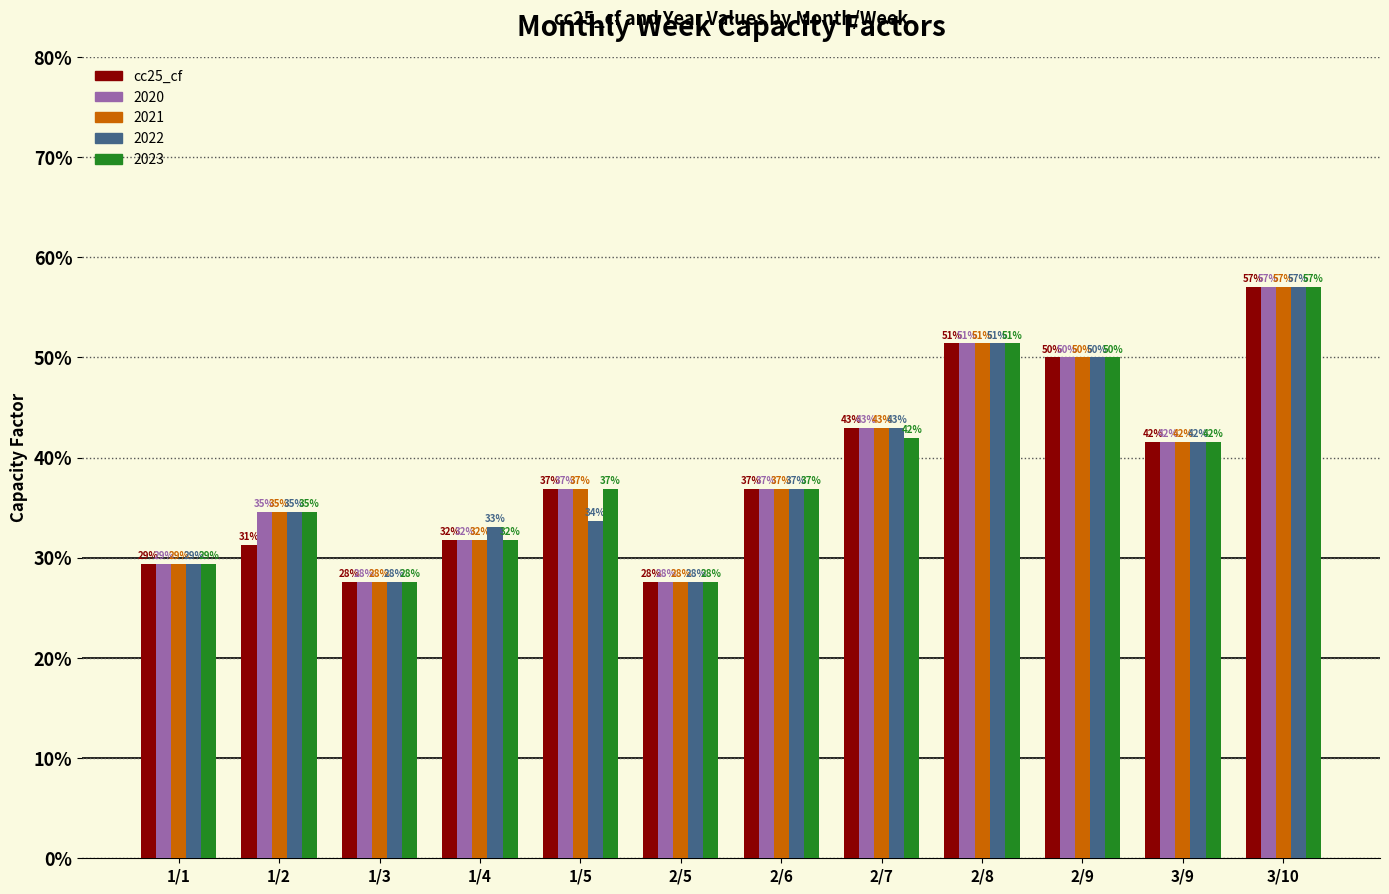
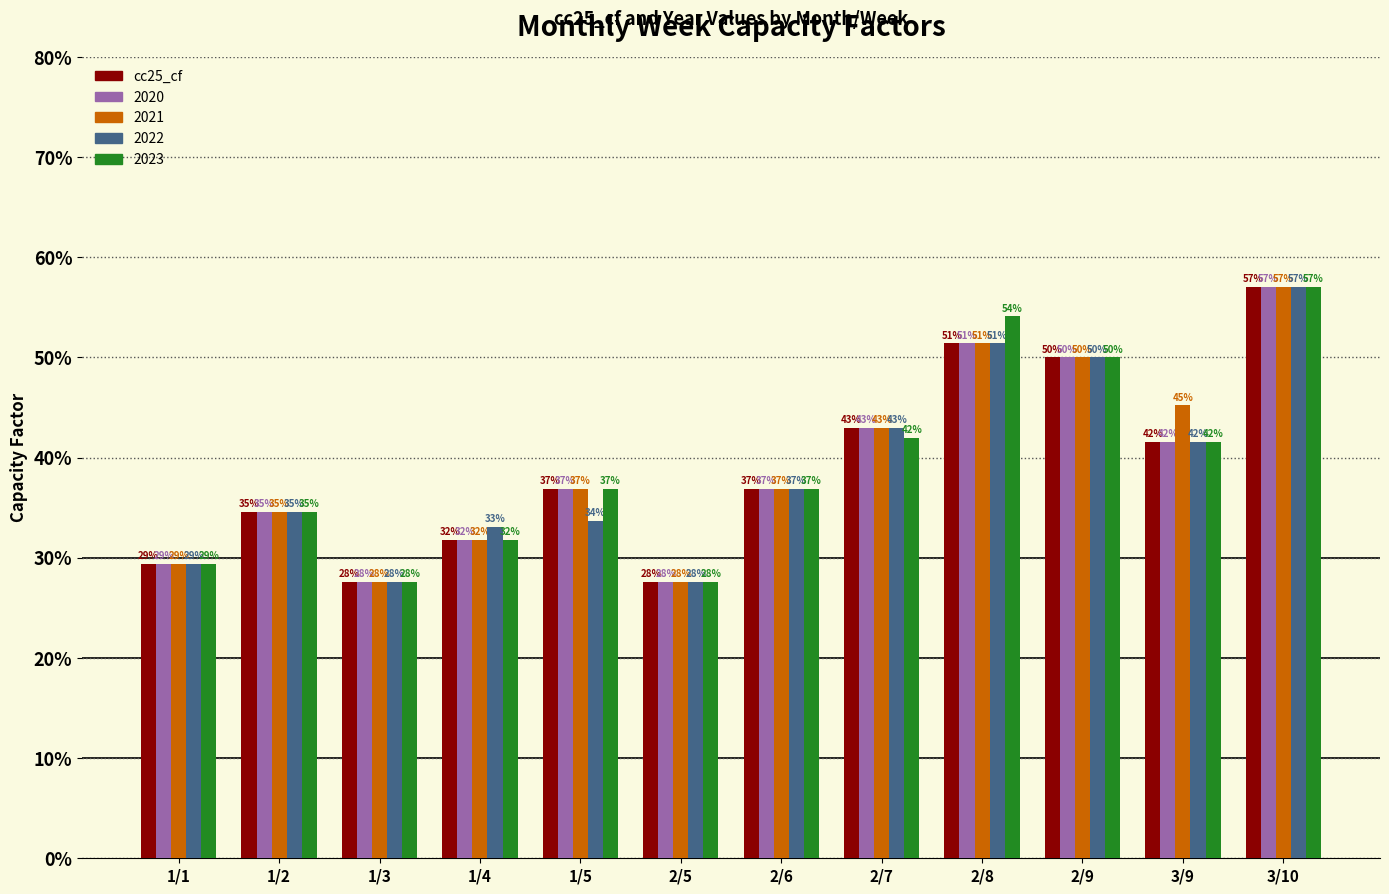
  {
    "cc25_cf": {
-     "1/2": "31%"
+     "1/2": "35%"
    },
    "2021": {
-     "3/9": "42%"
+     "3/9": "45%"
    },
    "2022": {
      "1/4": "33%",
      "1/5": "34%"
    },
    "2023": {
      "1/4": "32%",
      "1/5": "37%",
      "2/7": "42%",
-     "2/8": "51%"
+     "2/8": "54%"
    }
  }
